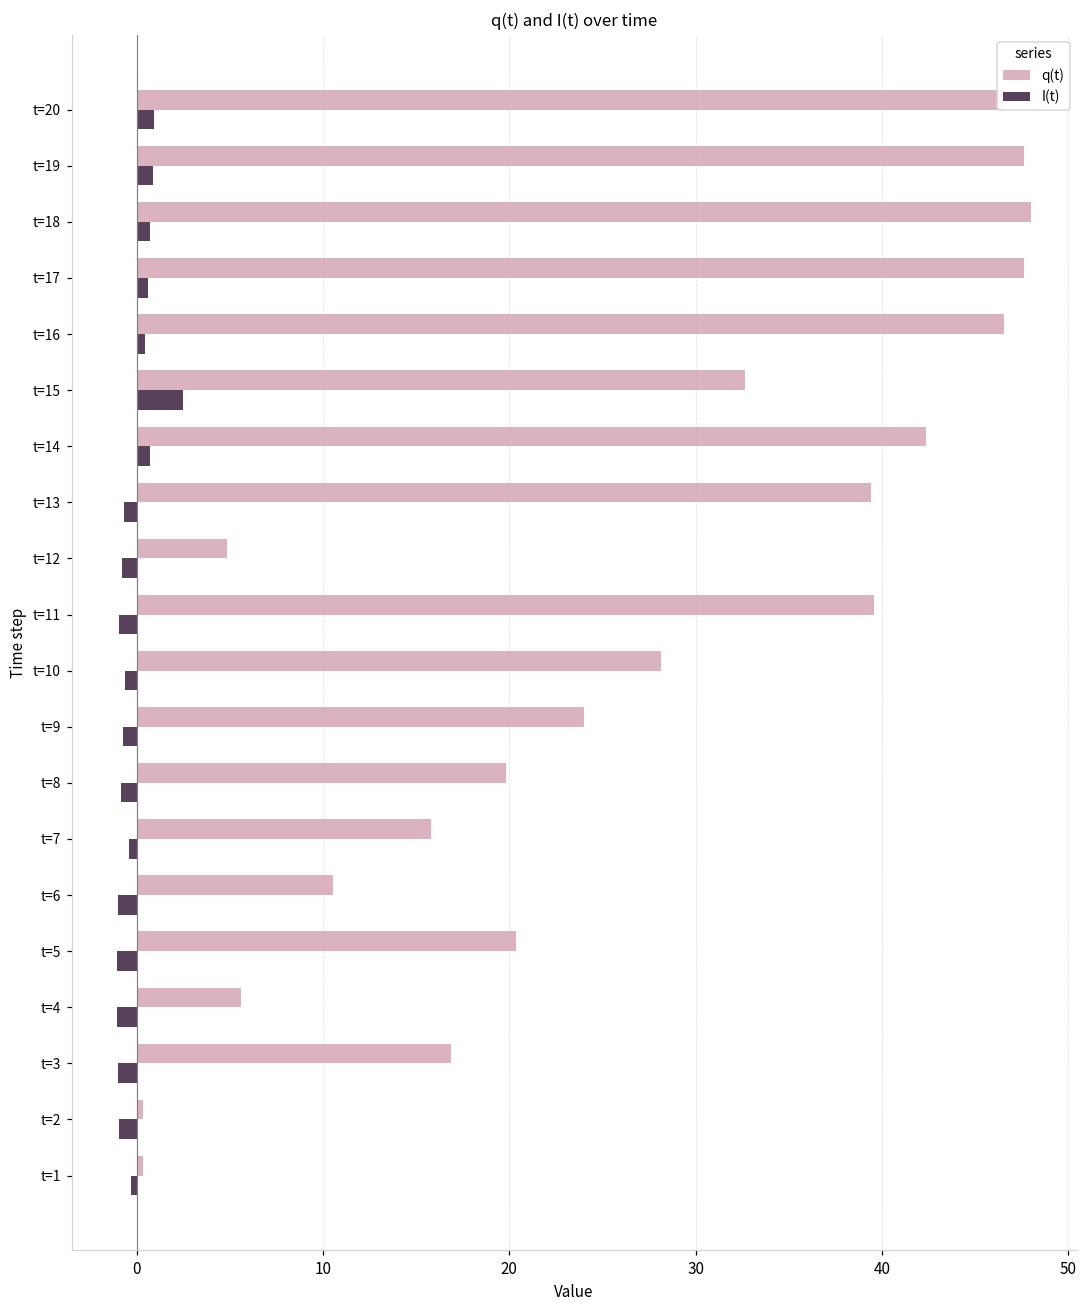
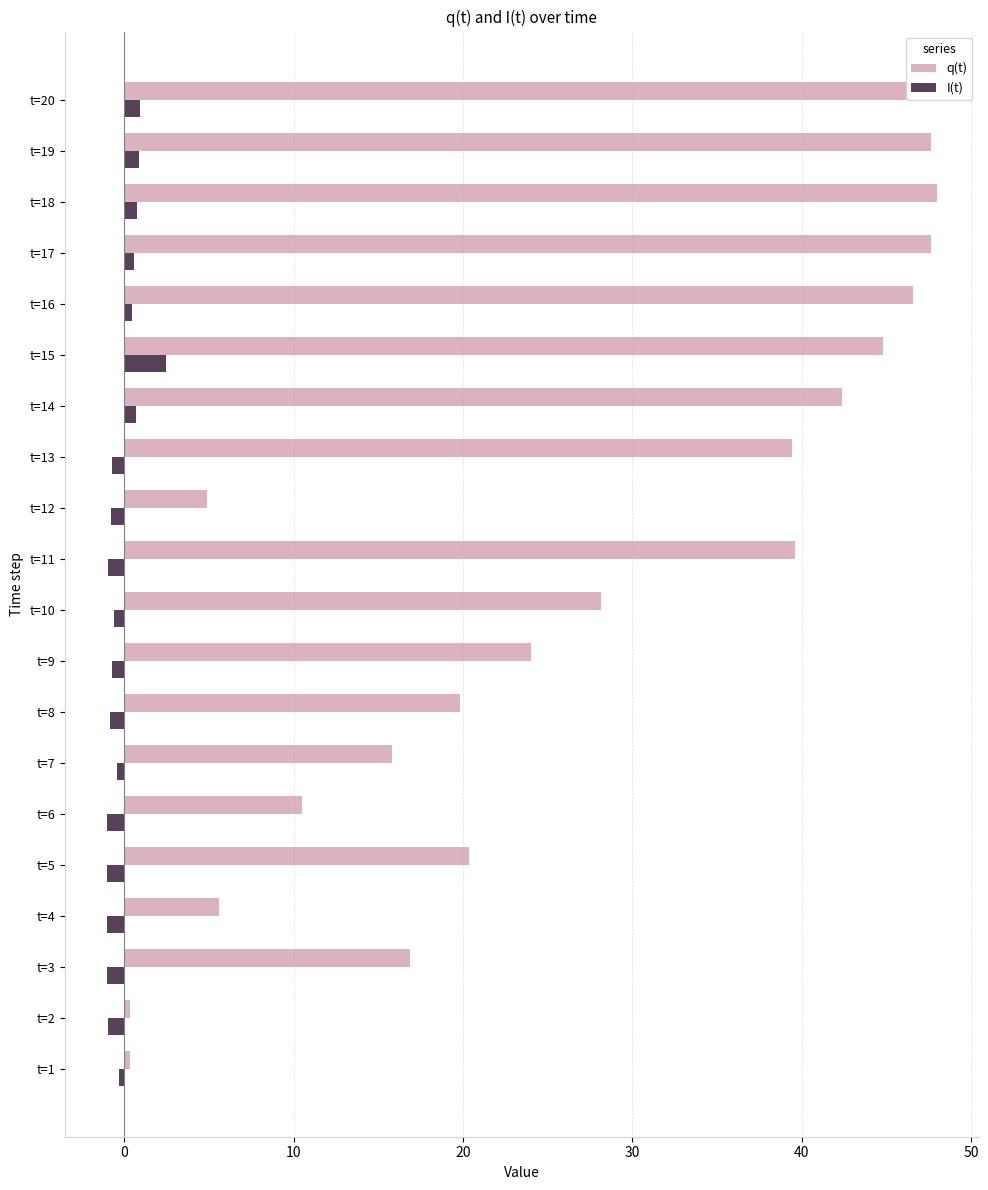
  {
    "q(t)": {
      "t=19": 47.6,
      "t=18": 48.0,
      "t=17": 47.6,
      "t=16": 46.6,
-     "t=15": 32.6,
+     "t=15": 44.8,
      "t=14": 42.4,
      "t=13": 39.4,
      "t=12": 4.9,
      "t=11": 39.6,
      "t=10": 28.2,
      "t=9": 24.0,
      "t=8": 19.8,
      "t=7": 15.8,
      "t=6": 10.5,
      "t=5": 20.4,
      "t=4": 5.6,
      "t=3": 16.9,
      "t=2": 0.3,
      "t=1": 0.4
    },
    "I(t)": {
      "t=20": 0.9,
      "t=19": 0.9,
      "t=18": 0.7,
      "t=17": 0.6,
      "t=16": 0.4,
      "t=15": 2.5,
      "t=14": 0.7,
      "t=13": -0.7,
      "t=12": -0.8,
      "t=11": -0.9,
      "t=10": -0.6,
      "t=9": -0.7,
      "t=8": -0.9,
      "t=7": -0.4,
      "t=6": -1.0,
      "t=5": -1.0,
      "t=4": -1.0,
      "t=3": -1.0,
      "t=2": -0.9,
      "t=1": -0.3
    }
  }
